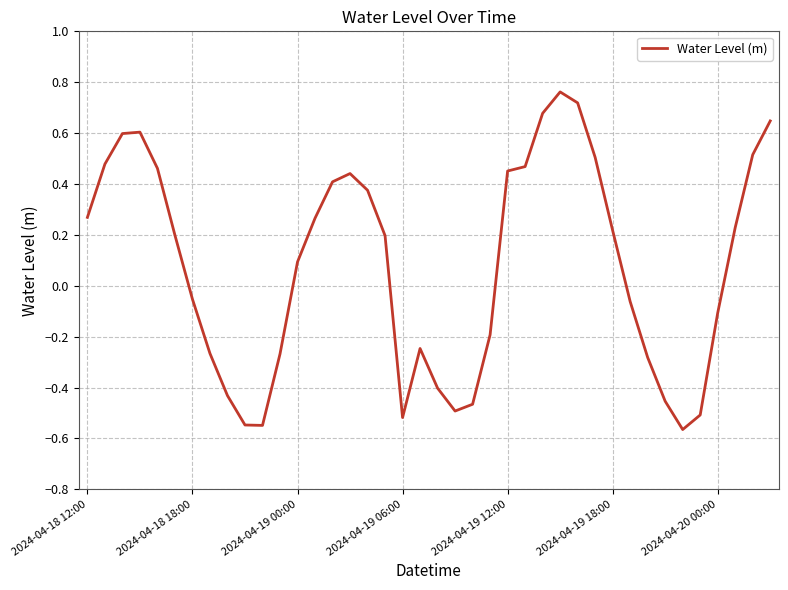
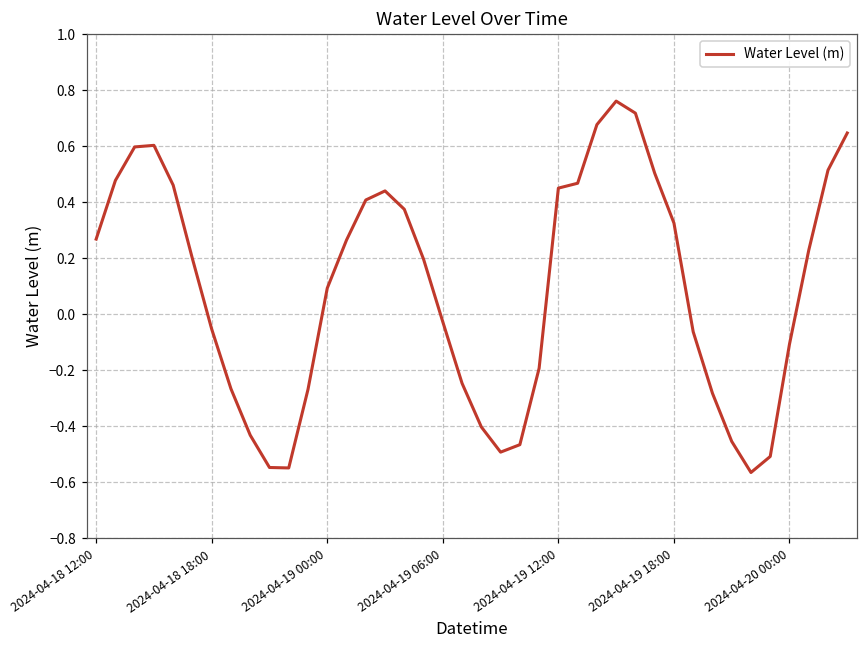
  {
    "2024-04-18 12:00": 0.27,
    "2024-04-18 18:00": -0.05,
    "2024-04-19 00:00": 0.09,
-   "2024-04-19 06:00": -0.52,
+   "2024-04-19 06:00": -0.03,
    "2024-04-19 12:00": 0.45,
-   "2024-04-19 18:00": 0.22,
+   "2024-04-19 18:00": 0.33,
    "2024-04-20 00:00": -0.11
  }
